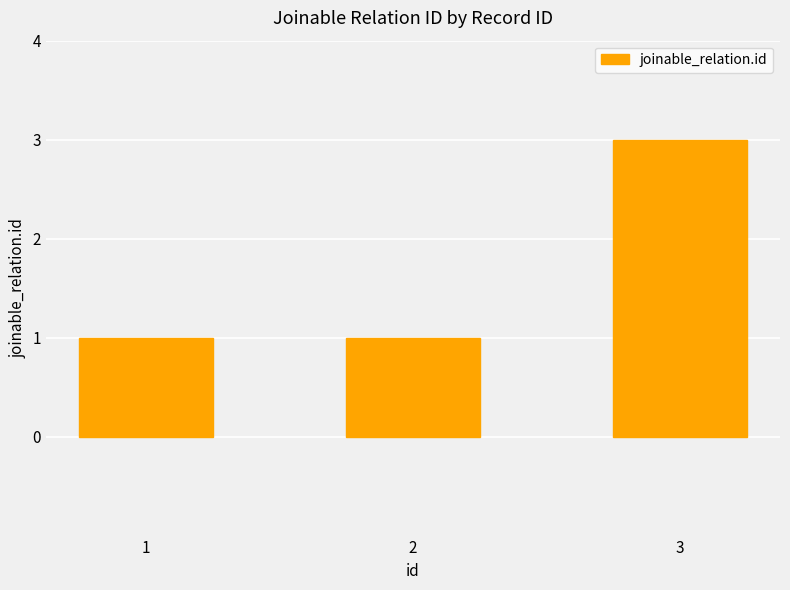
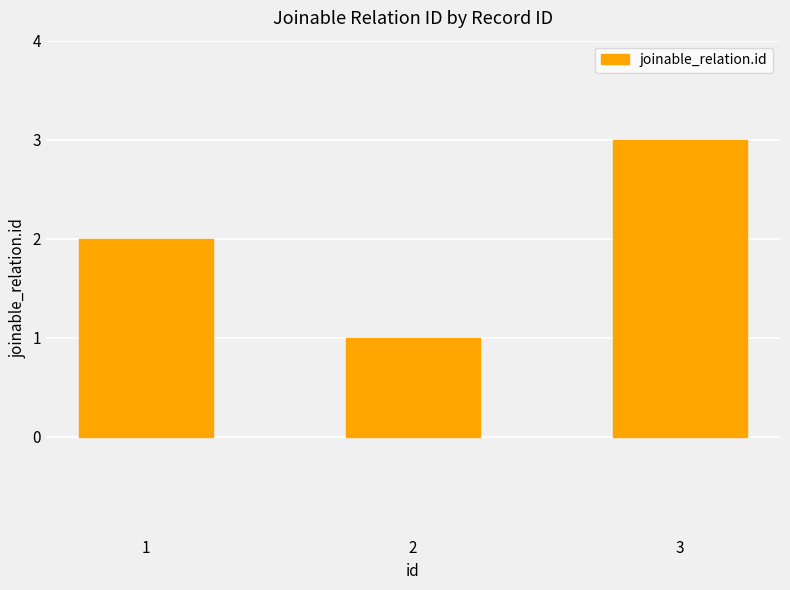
  {
-   "1": 1,
+   "1": 2,
    "2": 1,
    "3": 3
  }
